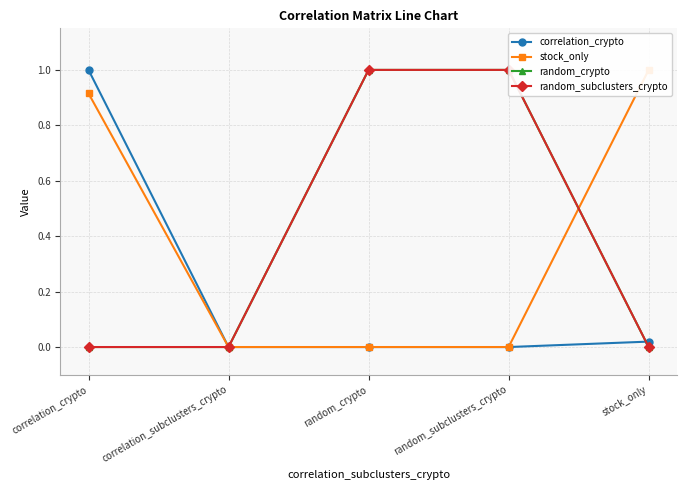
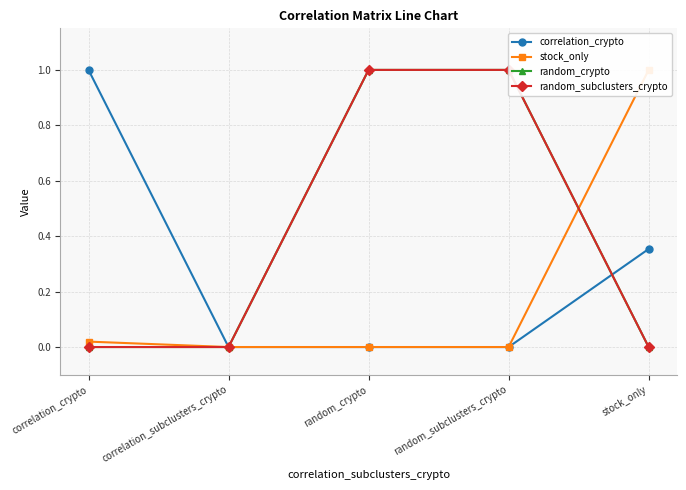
  {
    "correlation_crypto": {
      "correlation_crypto": 1.00,
-     "stock_only": 0.02
+     "stock_only": 0.35
    },
    "stock_only": {
-     "correlation_crypto": 0.92
+     "correlation_crypto": 0.02
    },
    "random_subclusters_crypto": {
      "correlation_crypto": 0.00,
      "random_crypto": 1.00,
      "stock_only": 0.00
    }
  }
